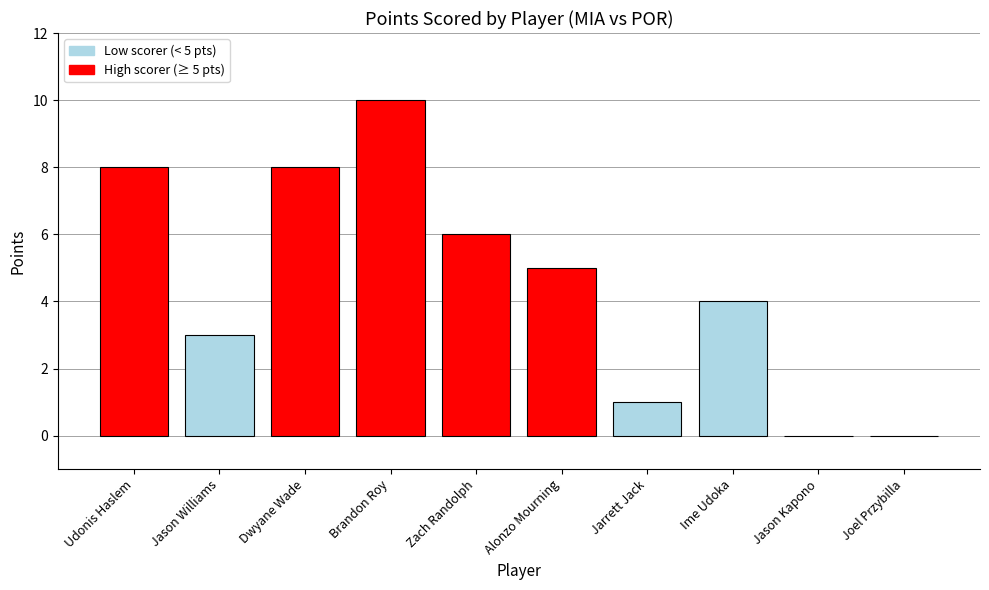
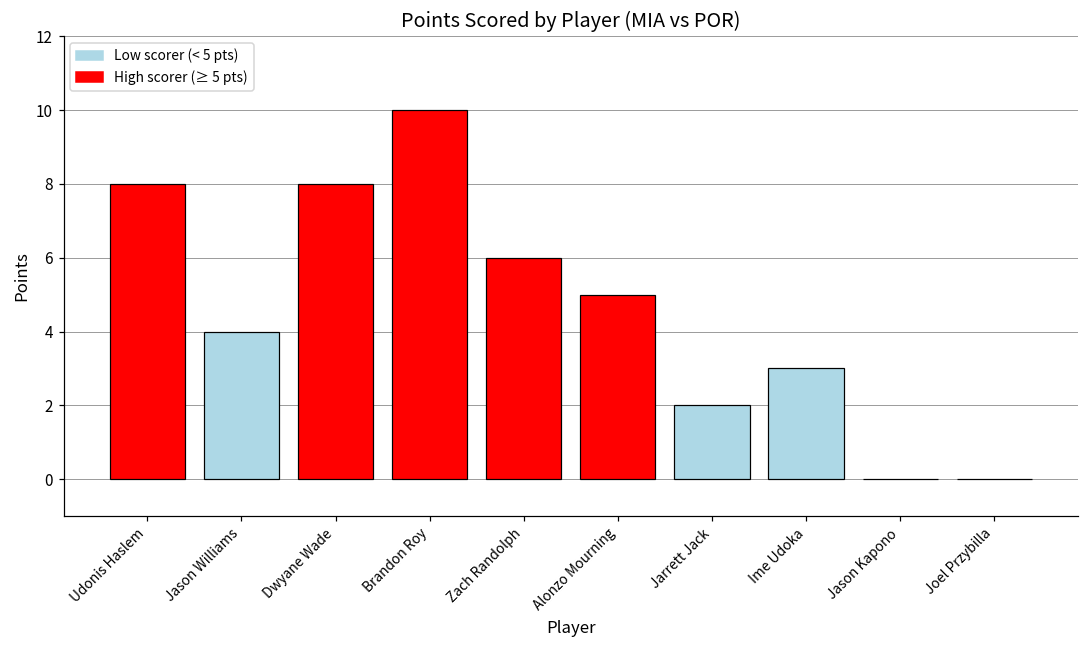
  {
    "Udonis Haslem": 8,
-   "Jason Williams": 3,
+   "Jason Williams": 4,
    "Dwyane Wade": 8,
    "Brandon Roy": 10,
    "Zach Randolph": 6,
    "Alonzo Mourning": 5,
-   "Jarrett Jack": 1,
-   "Ime Udoka": 4,
+   "Jarrett Jack": 2,
+   "Ime Udoka": 3,
    "Jason Kapono": 0,
    "Joel Przybilla": 0
  }
